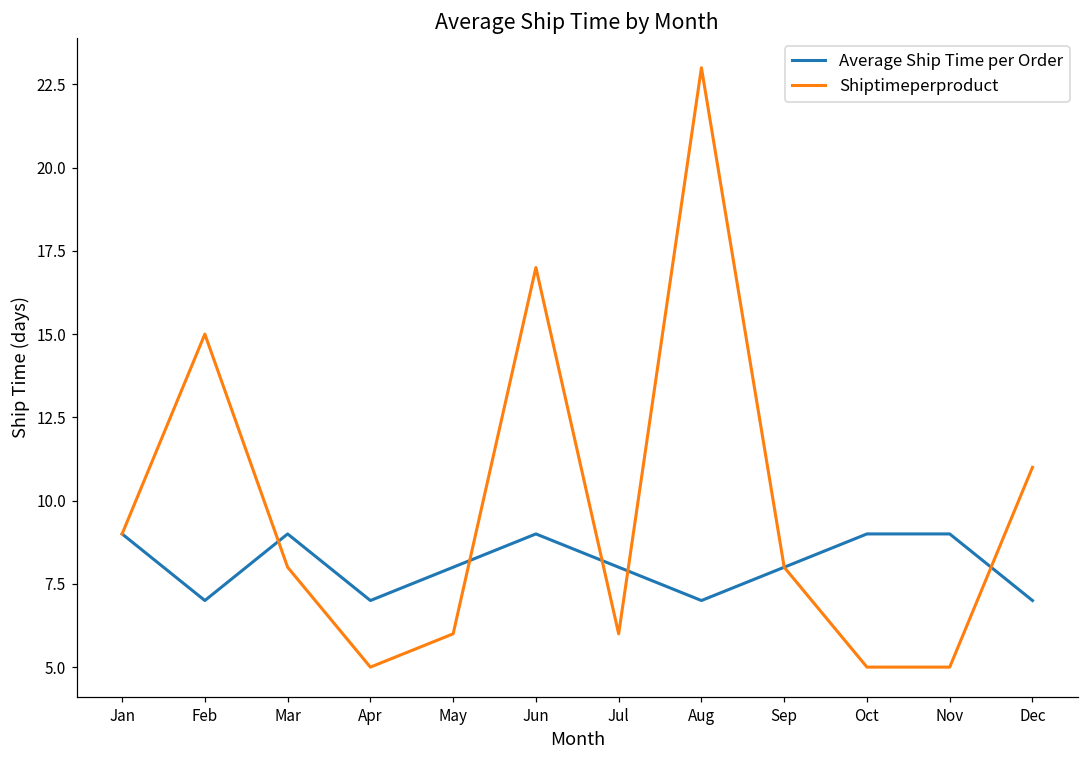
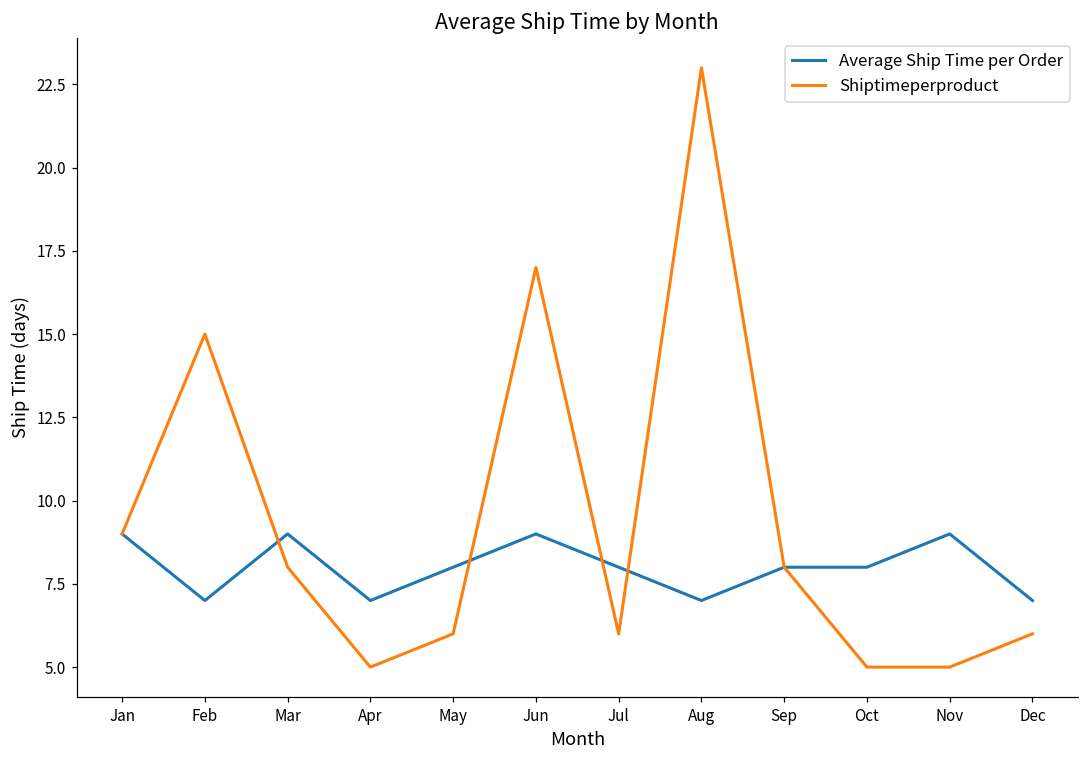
  {
    "Average Ship Time per Order": {
      "Feb": 7,
      "Mar": 9,
      "Apr": 7,
      "May": 8,
      "Jun": 9,
      "Jul": 8,
      "Aug": 7,
-     "Oct": 9,
+     "Oct": 8,
      "Nov": 9,
      "Dec": 7
    },
    "Shiptimeperproduct": {
      "Feb": 15,
      "Mar": 8,
      "Apr": 5,
      "May": 6,
      "Jun": 17,
      "Jul": 6,
      "Aug": 23,
      "Oct": 5,
      "Nov": 5,
-     "Dec": 11
+     "Dec": 6
    }
  }
